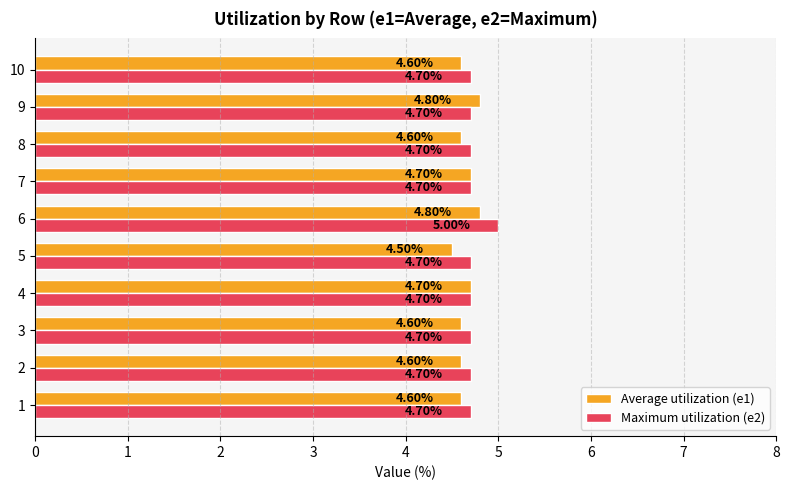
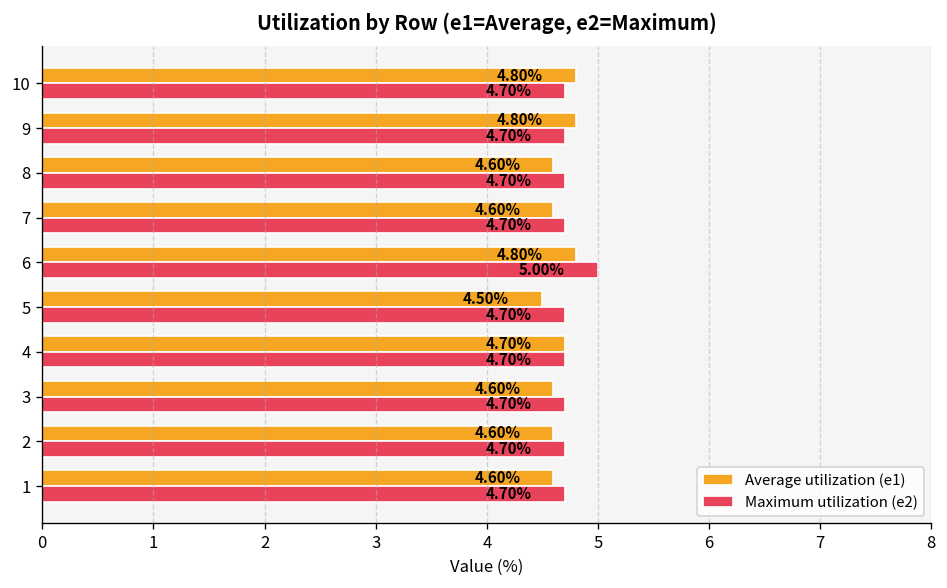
  {
    "Average utilization (e1)": {
-     "10": "4.60%",
+     "10": "4.80%",
      "9": "4.80%",
      "8": "4.60%",
-     "7": "4.70%",
+     "7": "4.60%",
      "6": "4.80%",
      "5": "4.50%",
      "4": "4.70%",
      "3": "4.60%",
      "2": "4.60%",
      "1": "4.60%"
    },
    "Maximum utilization (e2)": {
      "10": "4.70%",
      "9": "4.70%",
      "8": "4.70%",
      "7": "4.70%",
      "6": "5.00%",
      "5": "4.70%",
      "4": "4.70%",
      "3": "4.70%",
      "2": "4.70%",
      "1": "4.70%"
    }
  }
